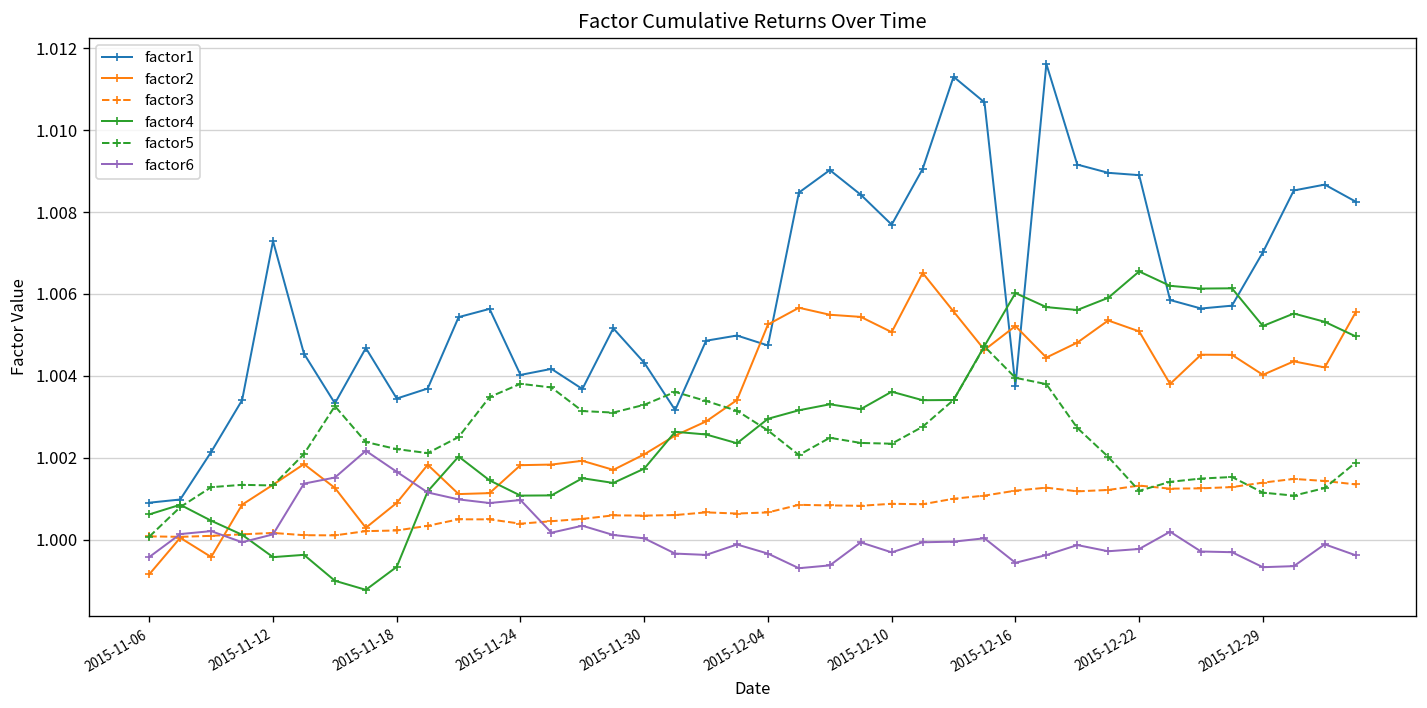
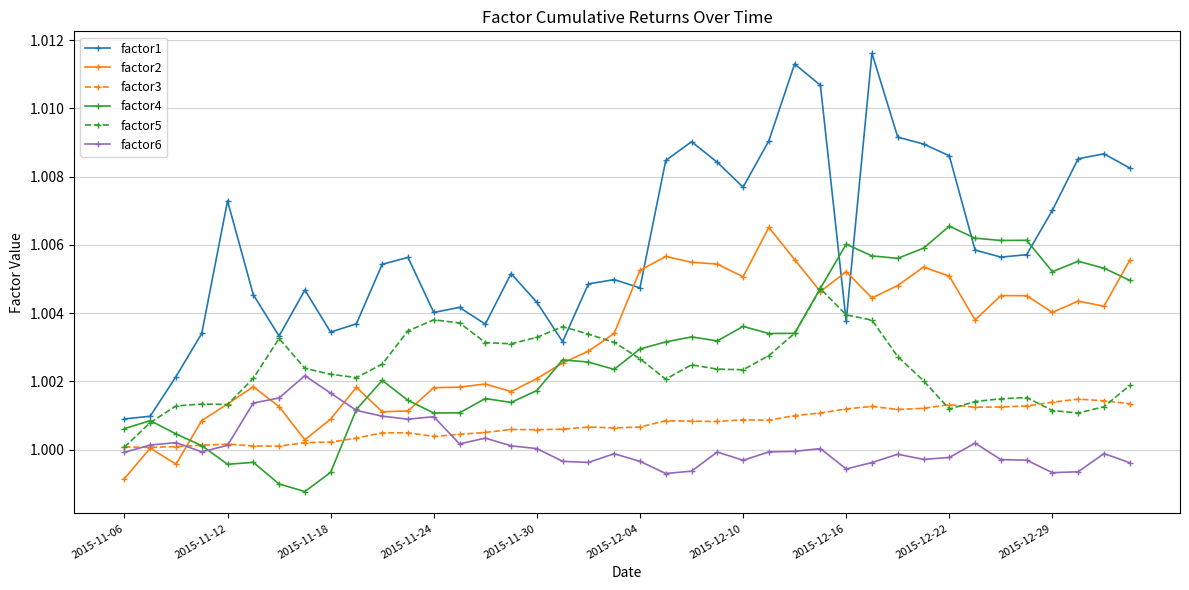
  {
    "factor1": {
      "2015-11-06": 1.0009,
      "2015-11-12": 1.0073,
      "2015-11-18": 1.0034,
      "2015-11-24": 1.0040,
      "2015-11-30": 1.0043,
      "2015-12-04": 1.0047,
      "2015-12-10": 1.0077,
      "2015-12-16": 1.0038,
-     "2015-12-22": 1.0089,
+     "2015-12-22": 1.0086,
      "2015-12-29": 1.0070
    },
    "factor6": {
-     "2015-11-06": 0.9996,
+     "2015-11-06": 0.9999,
      "2015-11-18": 1.0017,
      "2015-11-24": 1.0010,
      "2015-11-30": 1.0000,
      "2015-12-04": 0.9997,
      "2015-12-10": 0.9997,
      "2015-12-16": 0.9994,
      "2015-12-22": 0.9998,
      "2015-12-29": 0.9993
    }
  }
